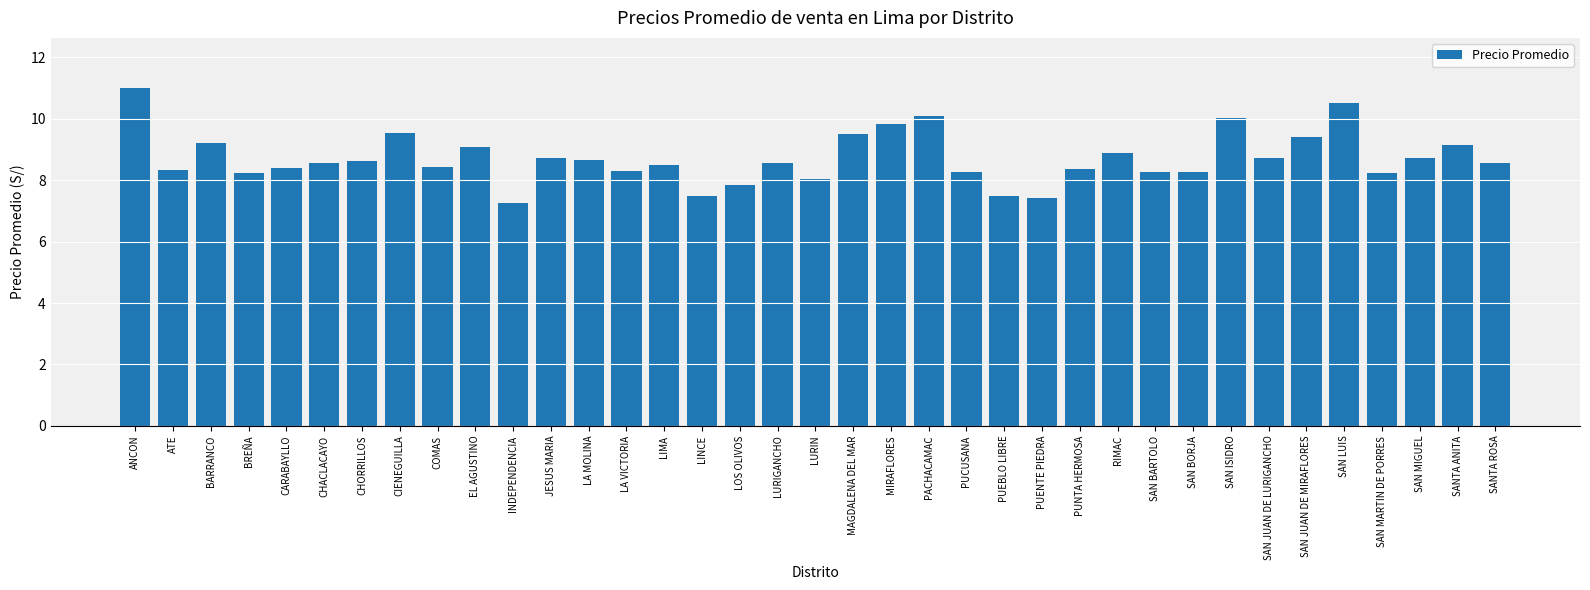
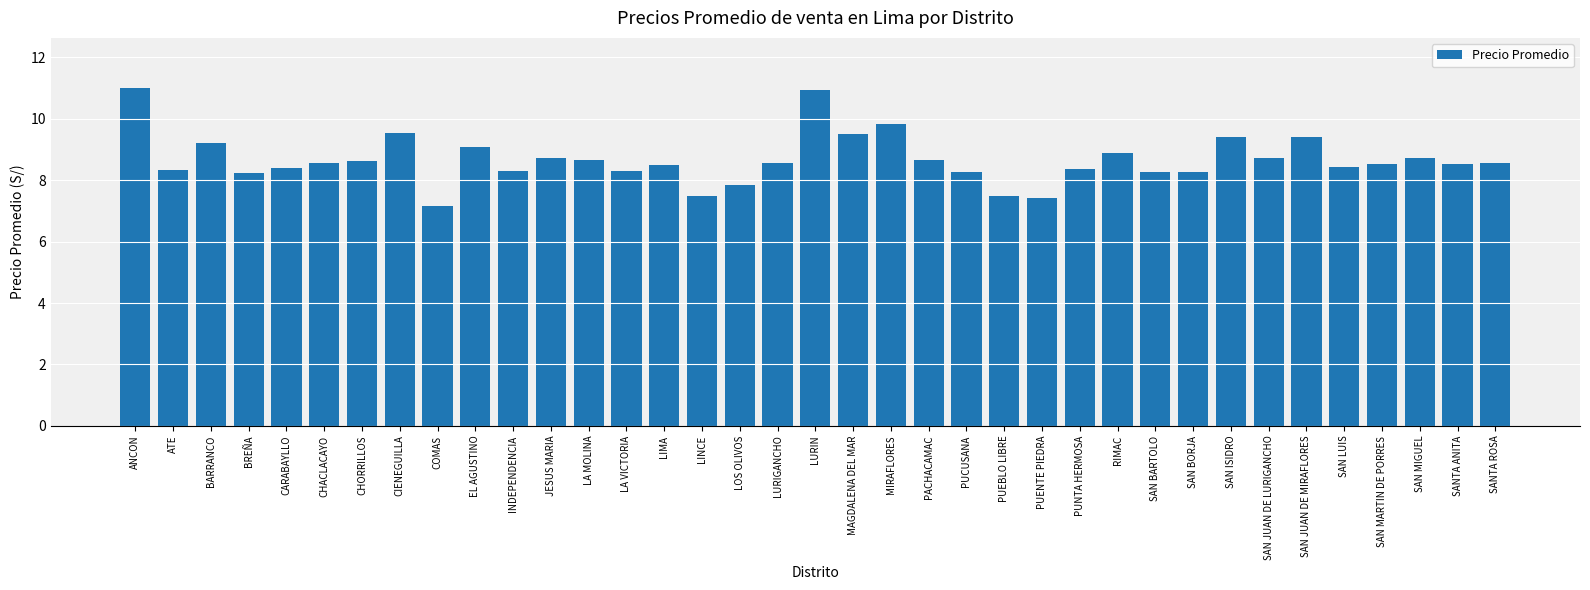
  {
    "ANCON": 11.0,
    "ATE": 8.4,
    "BARRANCO": 9.2,
    "BREÑA": 8.2,
    "CARABAYLLO": 8.4,
    "CHACLACAYO": 8.6,
    "CHORRILLOS": 8.6,
    "CIENEGUILLA": 9.5,
-   "COMAS": 8.4,
+   "COMAS": 7.2,
    "EL AGUSTINO": 9.1,
-   "INDEPENDENCIA": 7.3,
+   "INDEPENDENCIA": 8.3,
    "JESUS MARIA": 8.7,
    "LA MOLINA": 8.6,
    "LA VICTORIA": 8.3,
    "LIMA": 8.5,
    "LINCE": 7.5,
    "LOS OLIVOS": 7.8,
    "LURIGANCHO": 8.6,
-   "LURIN": 8.0,
+   "LURIN": 10.9,
    "MAGDALENA DEL MAR": 9.5,
    "MIRAFLORES": 9.8,
-   "PACHACAMAC": 10.1,
+   "PACHACAMAC": 8.7,
    "PUCUSANA": 8.3,
    "PUEBLO LIBRE": 7.5,
    "PUENTE PIEDRA": 7.4,
    "PUNTA HERMOSA": 8.4,
    "RIMAC": 8.9,
    "SAN BARTOLO": 8.3,
    "SAN BORJA": 8.3,
-   "SAN ISIDRO": 10.0,
+   "SAN ISIDRO": 9.4,
    "SAN JUAN DE LURIGANCHO": 8.7,
    "SAN JUAN DE MIRAFLORES": 9.4,
-   "SAN LUIS": 10.5,
-   "SAN MARTIN DE PORRES": 8.2,
+   "SAN LUIS": 8.4,
+   "SAN MARTIN DE PORRES": 8.5,
    "SAN MIGUEL": 8.7,
-   "SANTA ANITA": 9.1,
+   "SANTA ANITA": 8.5,
    "SANTA ROSA": 8.6
  }
